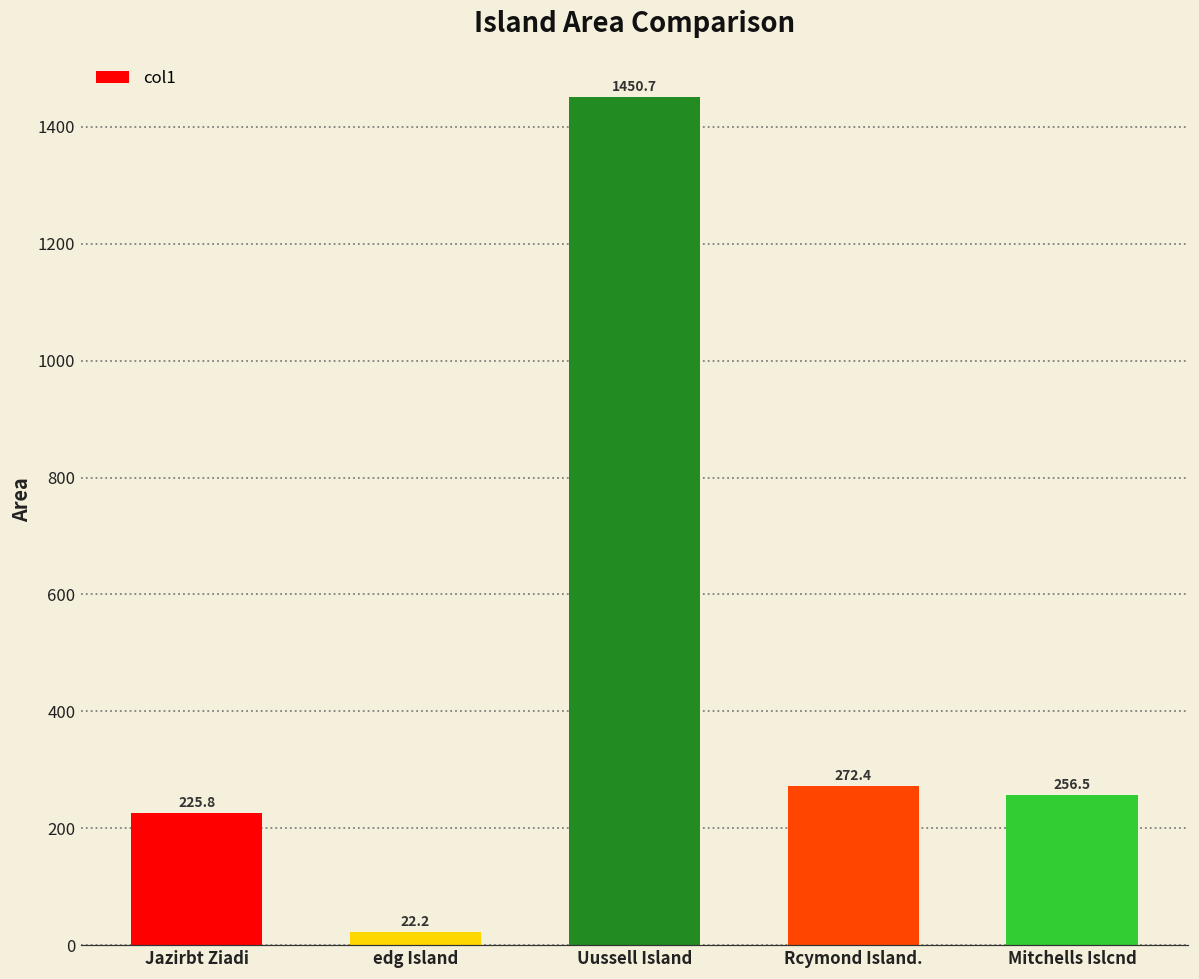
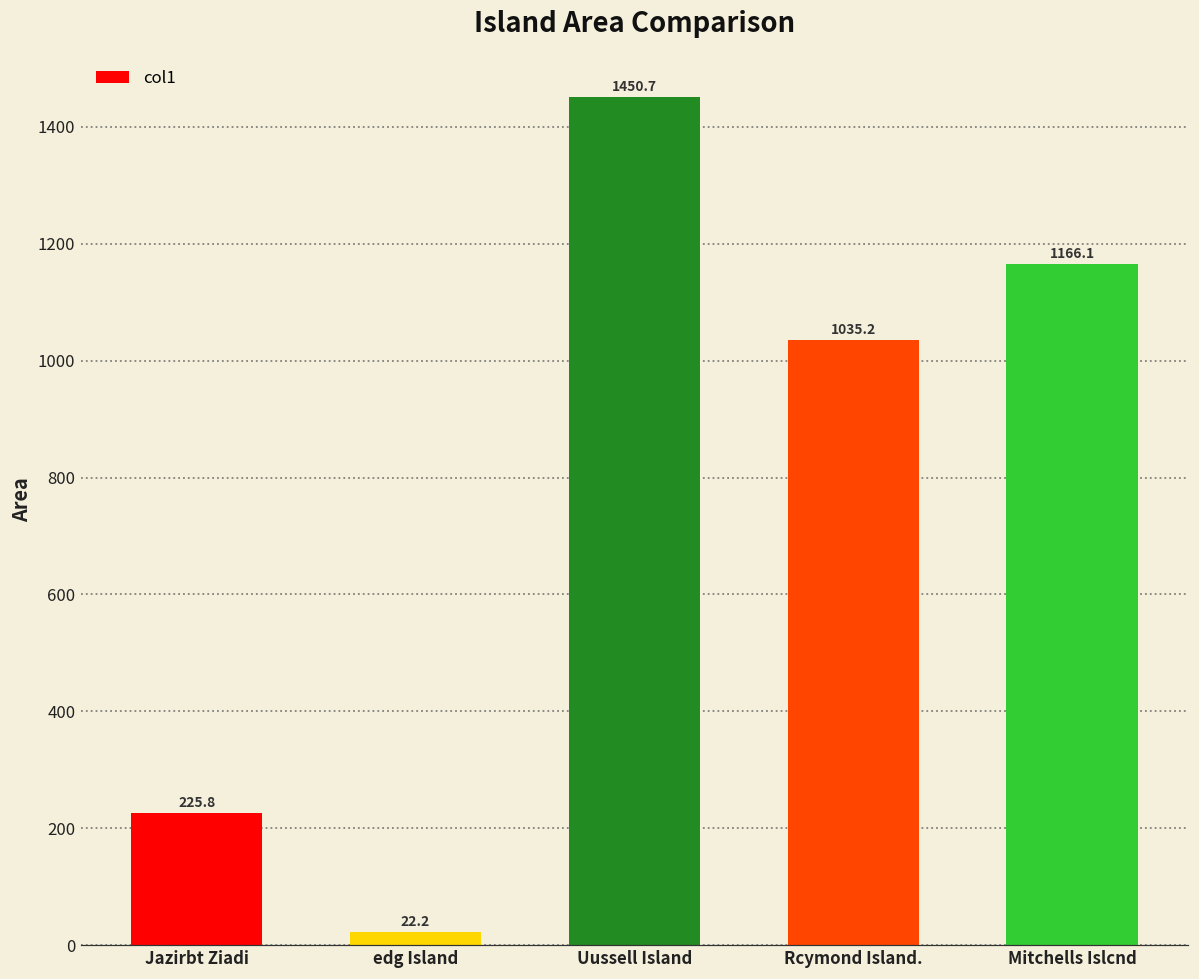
  {
    "Jazirbt Ziadi": 225.8,
    "edg Island": 22.2,
    "Uussell Island": 1450.7,
-   "Rcymond Island.": 272.4,
-   "Mitchells Islcnd": 256.5
+   "Rcymond Island.": 1035.2,
+   "Mitchells Islcnd": 1166.1
  }
